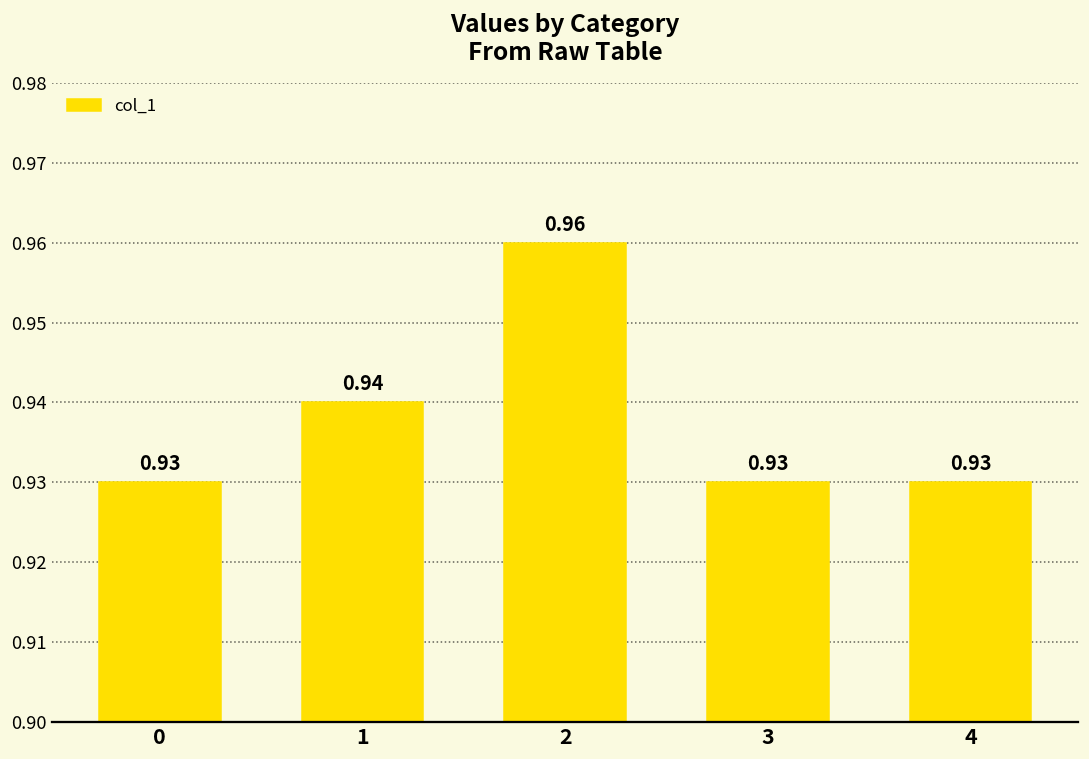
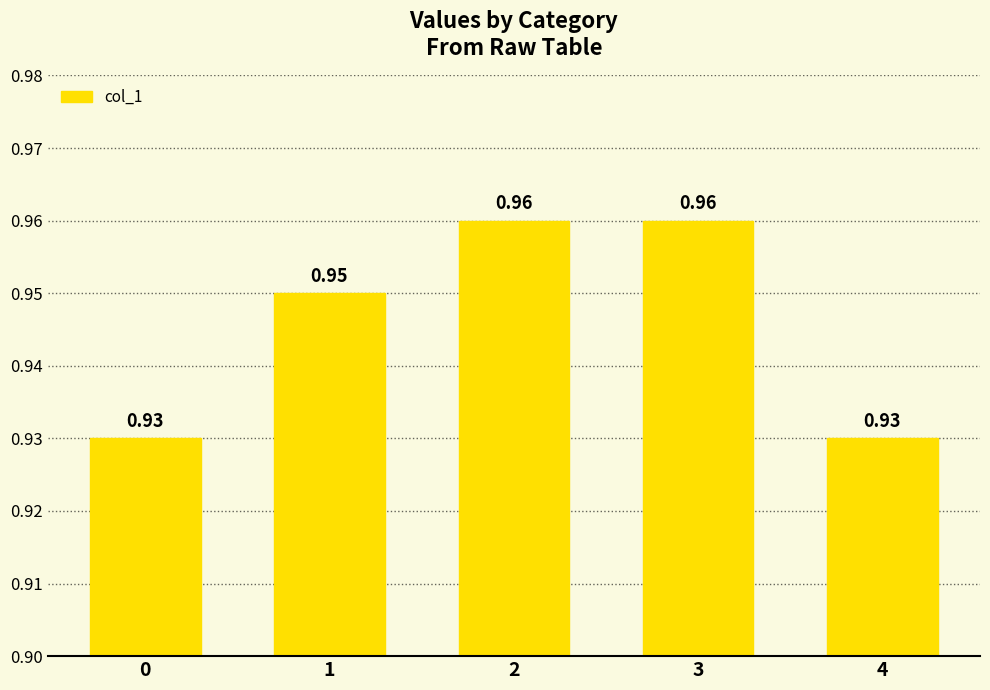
  {
    "0": 0.93,
-   "1": 0.94,
+   "1": 0.95,
    "2": 0.96,
-   "3": 0.93,
+   "3": 0.96,
    "4": 0.93
  }
